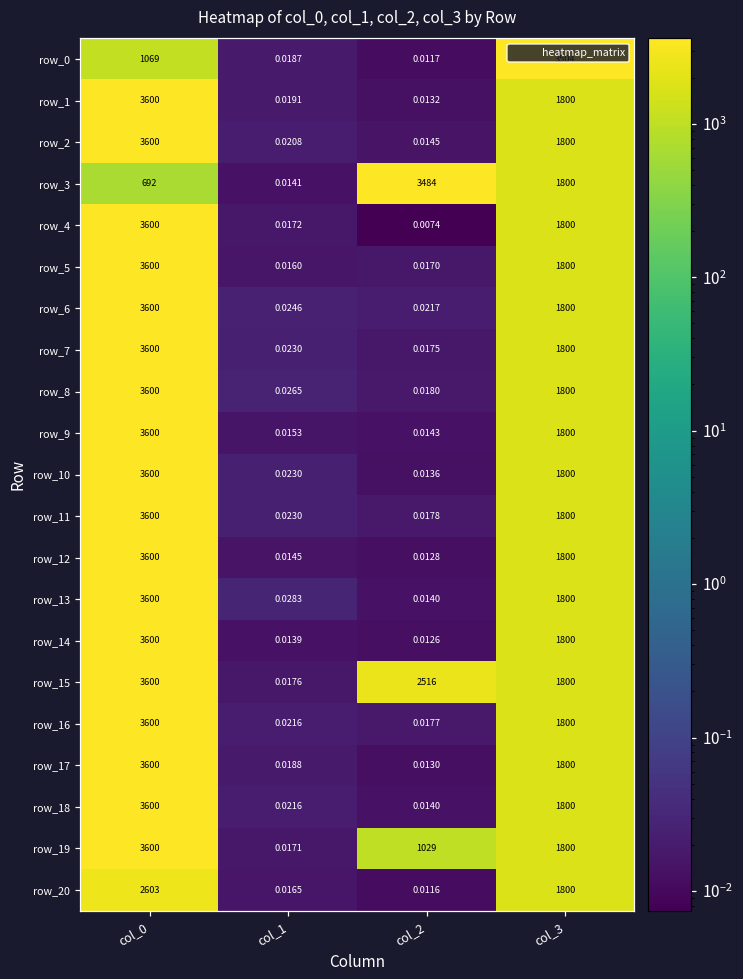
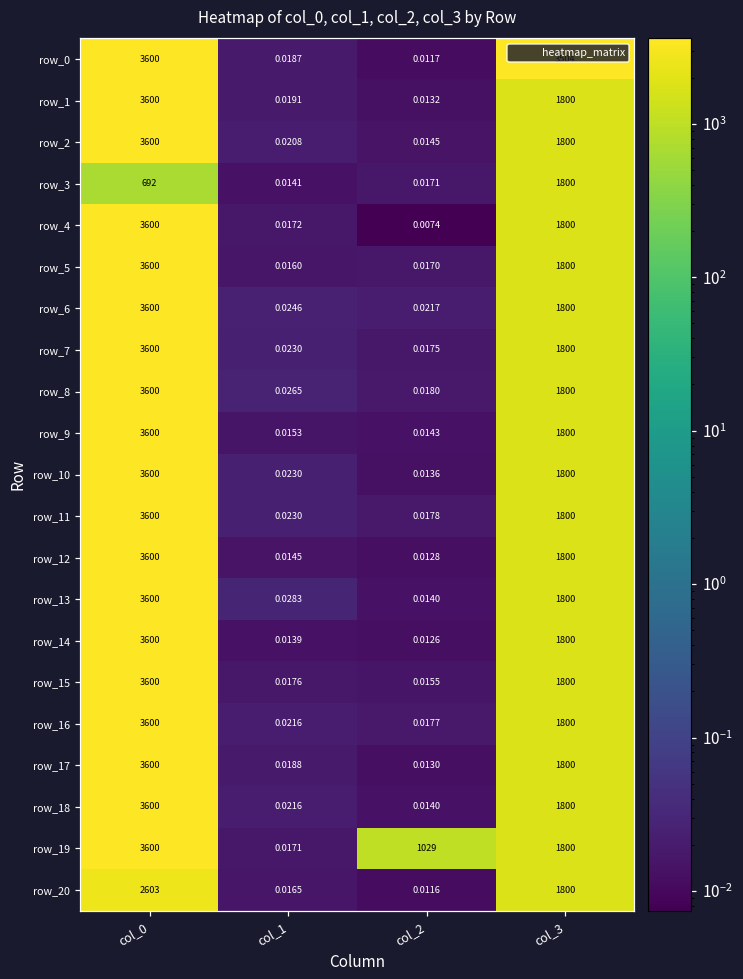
  {
    "row_0": {
-     "col_0": 1069,
+     "col_0": 3600,
      "col_1": 0.0187,
      "col_2": 0.0117
    },
    "row_1": {
      "col_0": 3600,
      "col_1": 0.0191,
      "col_2": 0.0132,
      "col_3": 1800
    },
    "row_2": {
      "col_0": 3600,
      "col_1": 0.0208,
      "col_2": 0.0145,
      "col_3": 1800
    },
    "row_3": {
      "col_0": 692,
      "col_1": 0.0141,
-     "col_2": 3484,
+     "col_2": 0.0171,
      "col_3": 1800
    },
    "row_4": {
      "col_0": 3600,
      "col_1": 0.0172,
      "col_2": 0.0074,
      "col_3": 1800
    },
    "row_5": {
      "col_0": 3600,
      "col_1": 0.0160,
      "col_2": 0.0170,
      "col_3": 1800
    },
    "row_6": {
      "col_0": 3600,
      "col_1": 0.0246,
      "col_2": 0.0217,
      "col_3": 1800
    },
    "row_7": {
      "col_0": 3600,
      "col_1": 0.0230,
      "col_2": 0.0175,
      "col_3": 1800
    },
    "row_8": {
      "col_0": 3600,
      "col_1": 0.0265,
      "col_2": 0.0180,
      "col_3": 1800
    },
    "row_9": {
      "col_0": 3600,
      "col_1": 0.0153,
      "col_2": 0.0143,
      "col_3": 1800
    },
    "row_10": {
      "col_0": 3600,
      "col_1": 0.0230,
      "col_2": 0.0136,
      "col_3": 1800
    },
    "row_11": {
      "col_0": 3600,
      "col_1": 0.0230,
      "col_2": 0.0178,
      "col_3": 1800
    },
    "row_12": {
      "col_0": 3600,
      "col_1": 0.0145,
      "col_2": 0.0128,
      "col_3": 1800
    },
    "row_13": {
      "col_0": 3600,
      "col_1": 0.0283,
      "col_2": 0.0140,
      "col_3": 1800
    },
    "row_14": {
      "col_0": 3600,
      "col_1": 0.0139,
      "col_2": 0.0126,
      "col_3": 1800
    },
    "row_15": {
      "col_0": 3600,
      "col_1": 0.0176,
-     "col_2": 2516,
+     "col_2": 0.0155,
      "col_3": 1800
    },
    "row_16": {
      "col_0": 3600,
      "col_1": 0.0216,
      "col_2": 0.0177,
      "col_3": 1800
    },
    "row_17": {
      "col_0": 3600,
      "col_1": 0.0188,
      "col_2": 0.0130,
      "col_3": 1800
    },
    "row_18": {
      "col_0": 3600,
      "col_1": 0.0216,
      "col_2": 0.0140,
      "col_3": 1800
    },
    "row_19": {
      "col_0": 3600,
      "col_1": 0.0171,
      "col_2": 1029,
      "col_3": 1800
    },
    "row_20": {
      "col_0": 2603,
      "col_1": 0.0165,
      "col_2": 0.0116,
      "col_3": 1800
    }
  }
